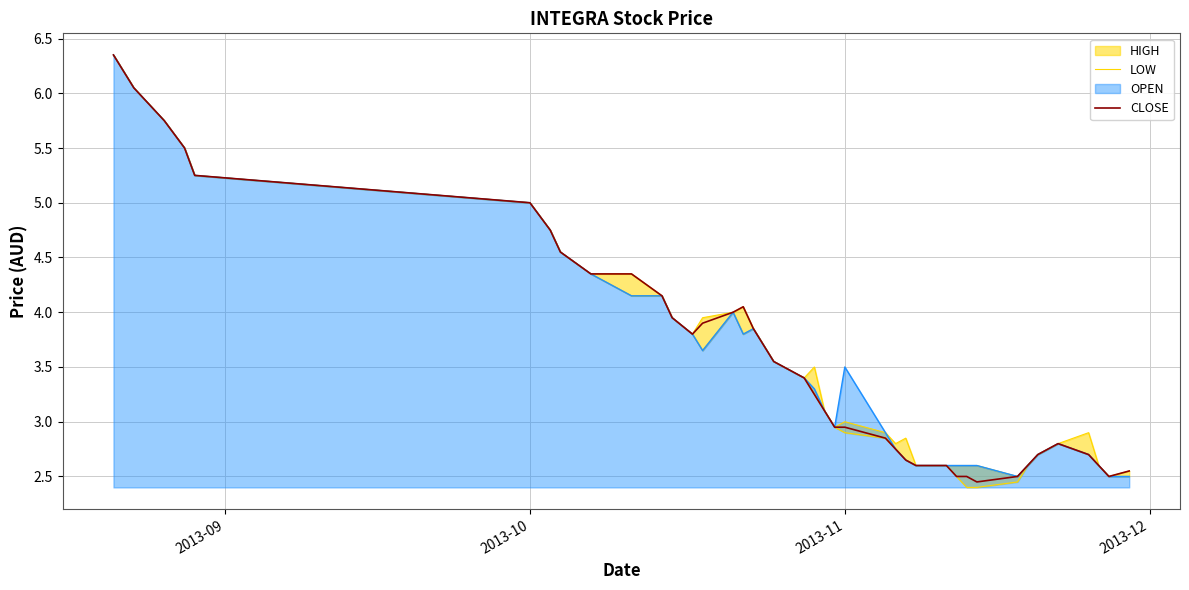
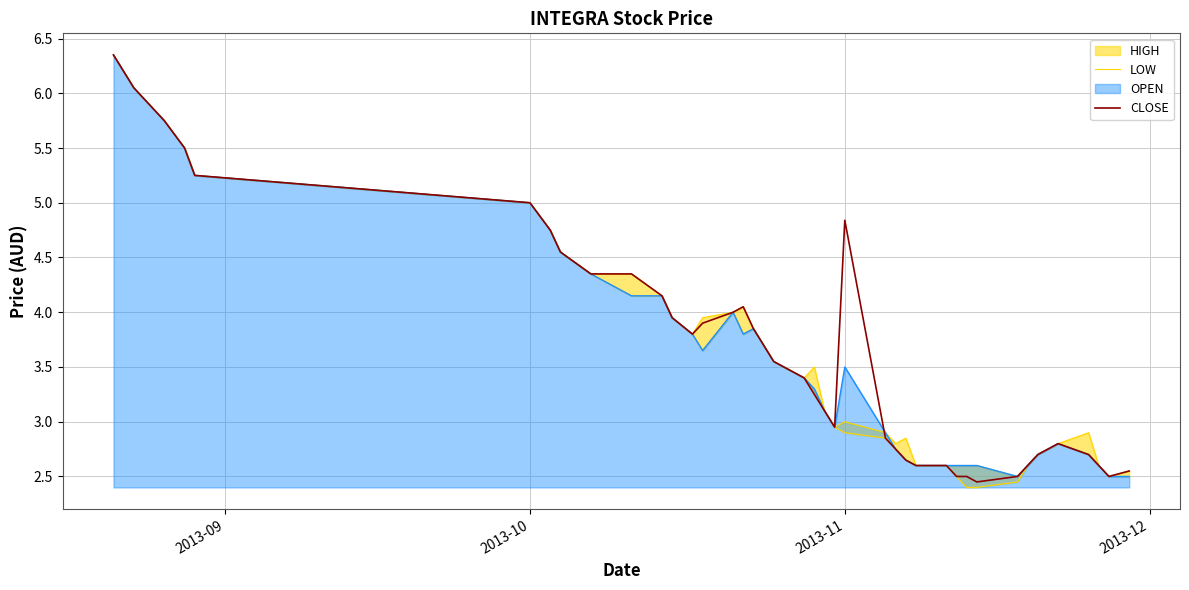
  {
    "OPEN": {
      "2013-11": 3.50
    },
    "CLOSE": {
-     "2013-11": 2.95
+     "2013-11": 4.84
    }
  }
